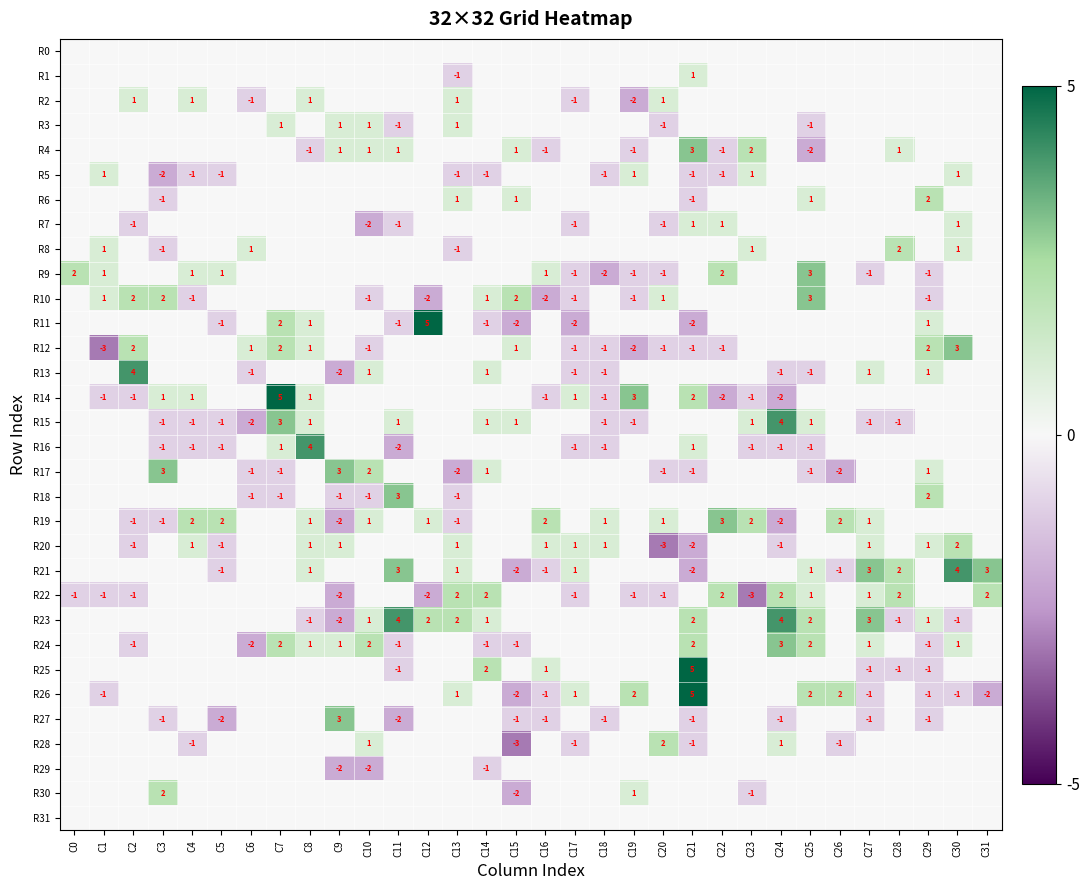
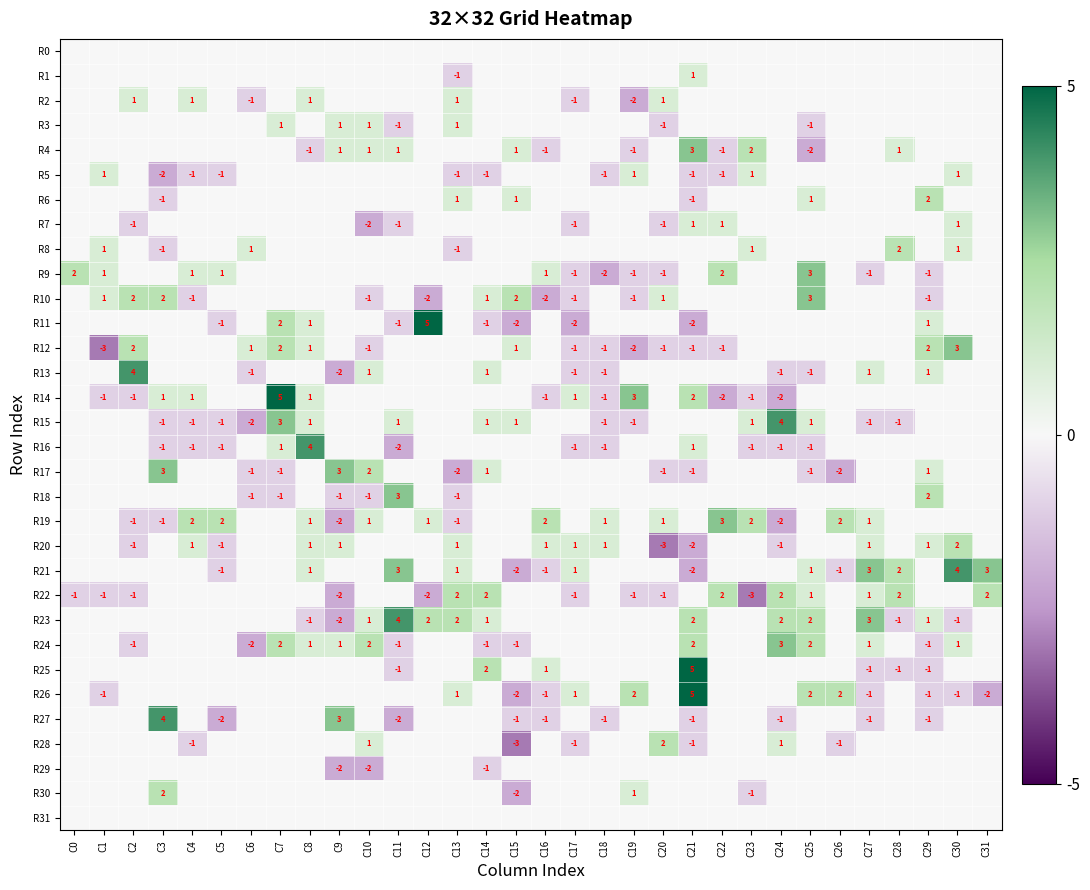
  {
    "R23": {
      "C8": -1,
      "C9": -2,
      "C10": 1,
      "C11": 4,
      "C12": 2,
      "C13": 2,
      "C14": 1,
      "C21": 2,
-     "C24": 4,
+     "C24": 2,
      "C25": 2,
      "C27": 3,
      "C28": -1,
      "C29": 1,
      "C30": -1
    },
    "R27": {
-     "C3": -1,
+     "C3": 4,
      "C5": -2,
      "C9": 3,
      "C11": -2,
      "C15": -1,
      "C16": -1,
      "C18": -1,
      "C21": -1,
      "C24": -1,
      "C27": -1,
      "C29": -1
    }
  }
